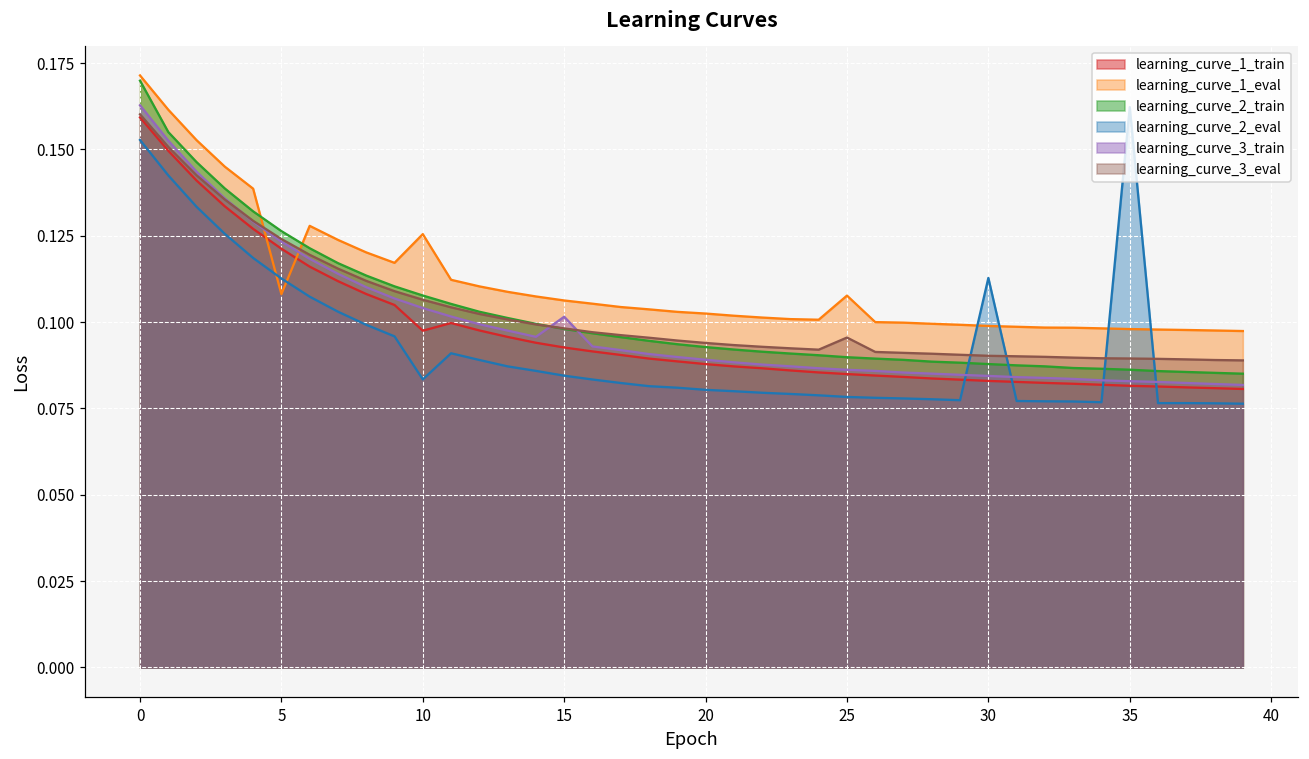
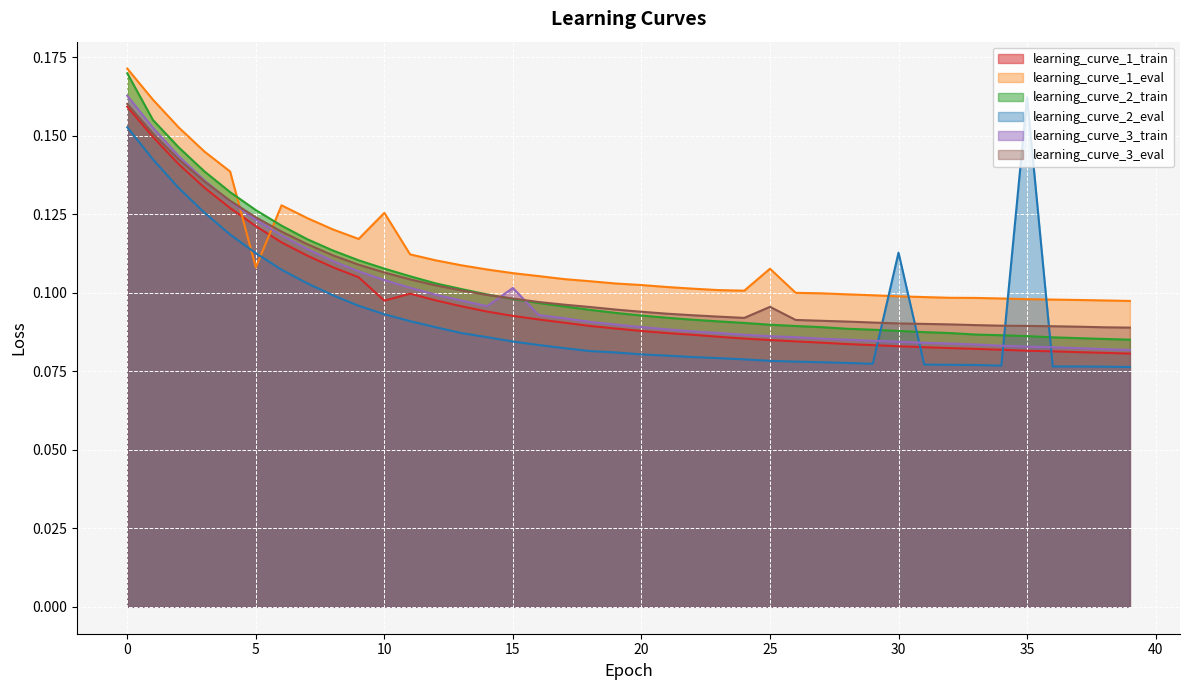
  {
    "learning_curve_1_train": {
      "0": 0.159,
      "5": 0.121,
      "10": 0.098,
      "15": 0.093,
      "20": 0.088,
      "25": 0.085,
      "30": 0.083,
      "35": 0.082
    },
    "learning_curve_1_eval": {
      "0": 0.171,
      "5": 0.108,
      "10": 0.125,
      "15": 0.106,
      "20": 0.102,
      "25": 0.108,
      "30": 0.099,
      "35": 0.098
    },
    "learning_curve_2_train": {
      "0": 0.170,
      "5": 0.126,
      "10": 0.108,
      "20": 0.093,
      "25": 0.090,
      "30": 0.088,
      "35": 0.086
    },
    "learning_curve_2_eval": {
      "0": 0.153,
      "5": 0.113,
-     "10": 0.083,
+     "10": 0.093,
      "15": 0.084,
      "20": 0.080,
      "25": 0.078,
      "30": 0.113
    },
    "learning_curve_3_train": {
      "0": 0.163,
      "10": 0.104,
      "15": 0.102,
      "20": 0.089,
      "25": 0.086,
      "30": 0.084,
      "35": 0.083
    },
    "learning_curve_3_eval": {
      "0": 0.160,
      "10": 0.106,
      "20": 0.094,
      "25": 0.096,
      "30": 0.090,
      "35": 0.089
    }
  }
